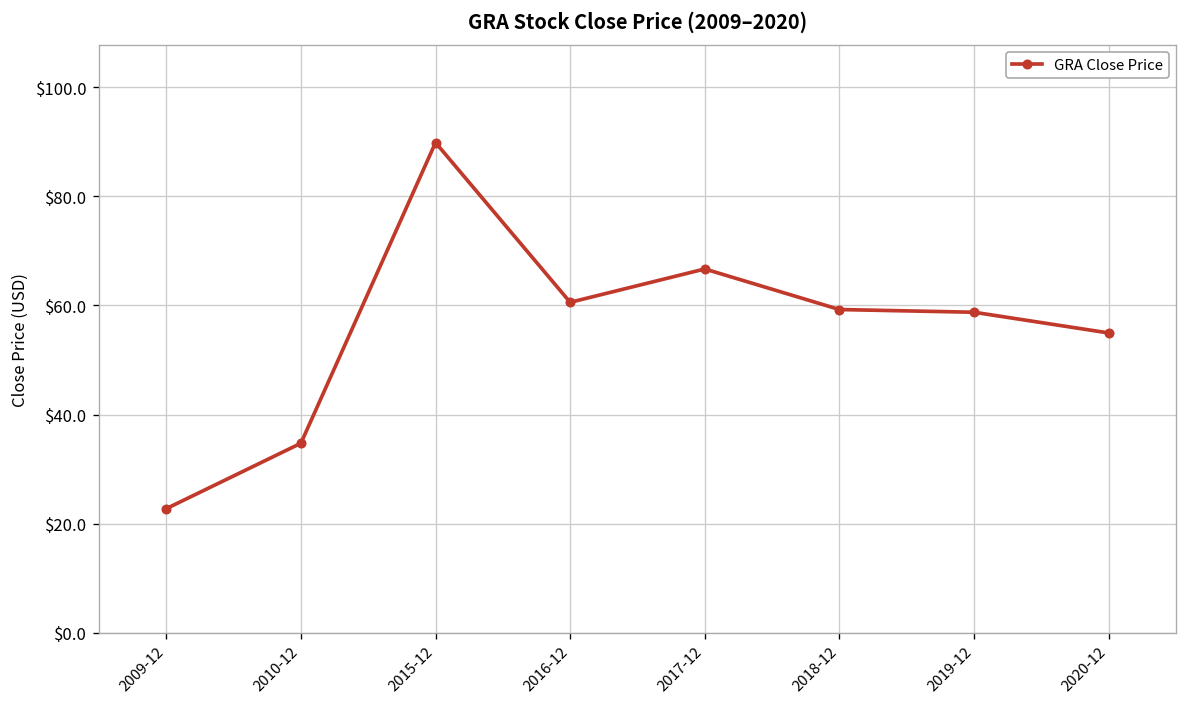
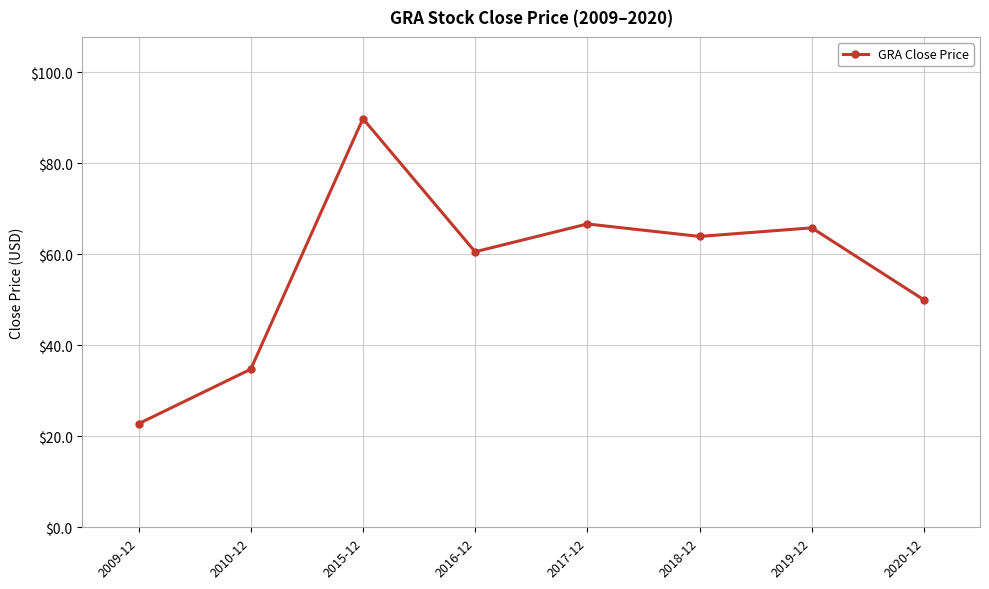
  {
    "2009-12": "$23",
    "2010-12": "$35",
    "2015-12": "$90",
    "2016-12": "$61",
    "2017-12": "$67",
-   "2018-12": "$59",
-   "2019-12": "$59",
-   "2020-12": "$55"
+   "2018-12": "$64",
+   "2019-12": "$66",
+   "2020-12": "$50"
  }
